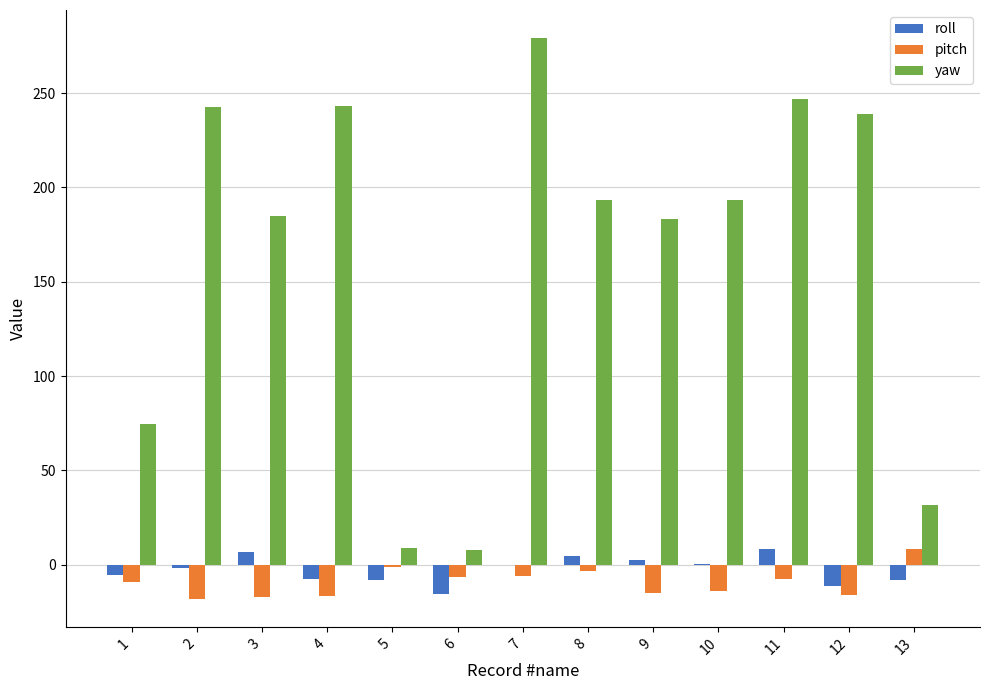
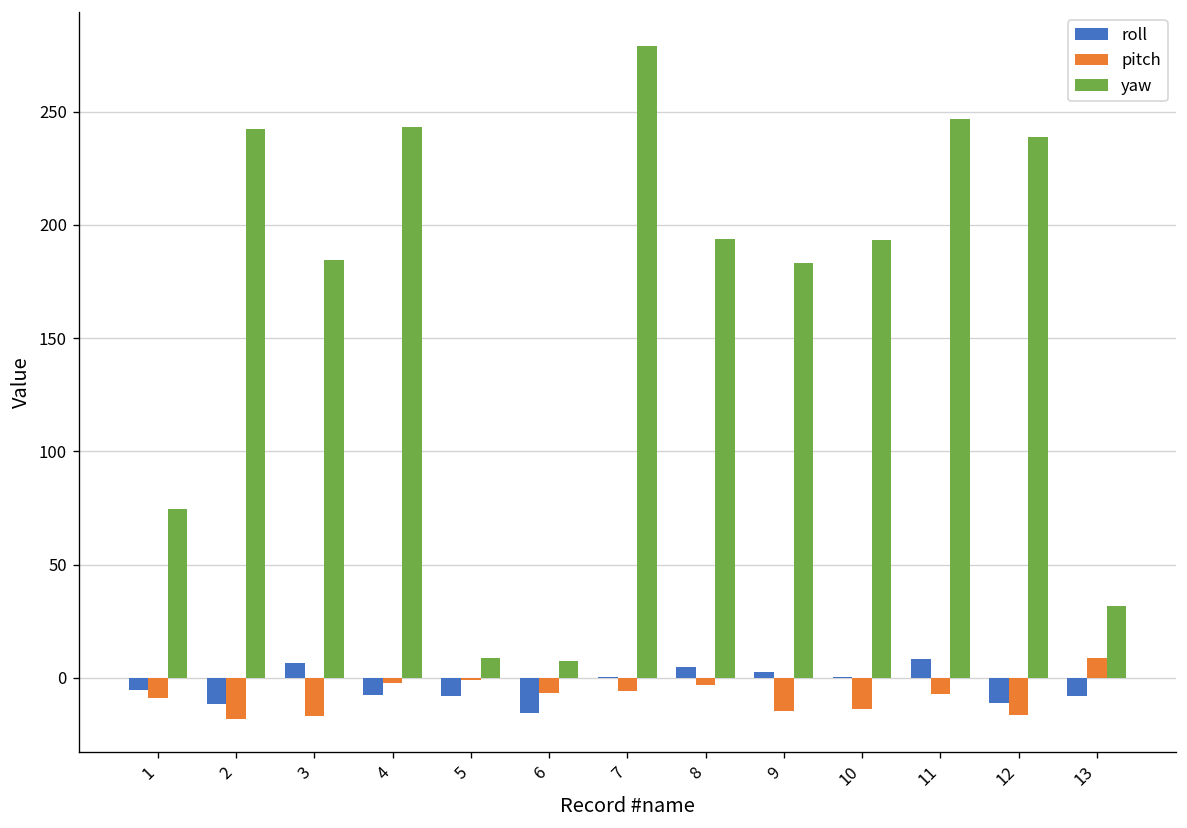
  {
    "roll": {
      "1": -6,
-     "2": -2,
+     "2": -11,
      "3": 7,
      "4": -7,
      "5": -8,
      "6": -16,
      "8": 5,
      "9": 3,
      "11": 8,
      "12": -11,
      "13": -8
    },
    "pitch": {
      "1": -9,
      "2": -18,
      "3": -17,
-     "4": -17,
+     "4": -2,
      "6": -7,
      "7": -6,
      "8": -3,
      "9": -15,
      "10": -14,
      "11": -7,
      "12": -16,
      "13": 9
    },
    "yaw": {
      "1": 75,
      "2": 243,
      "3": 185,
      "4": 243,
      "5": 9,
      "6": 8,
      "7": 279,
      "8": 194,
      "9": 183,
      "10": 193,
      "11": 247,
      "12": 239,
      "13": 32
    }
  }
